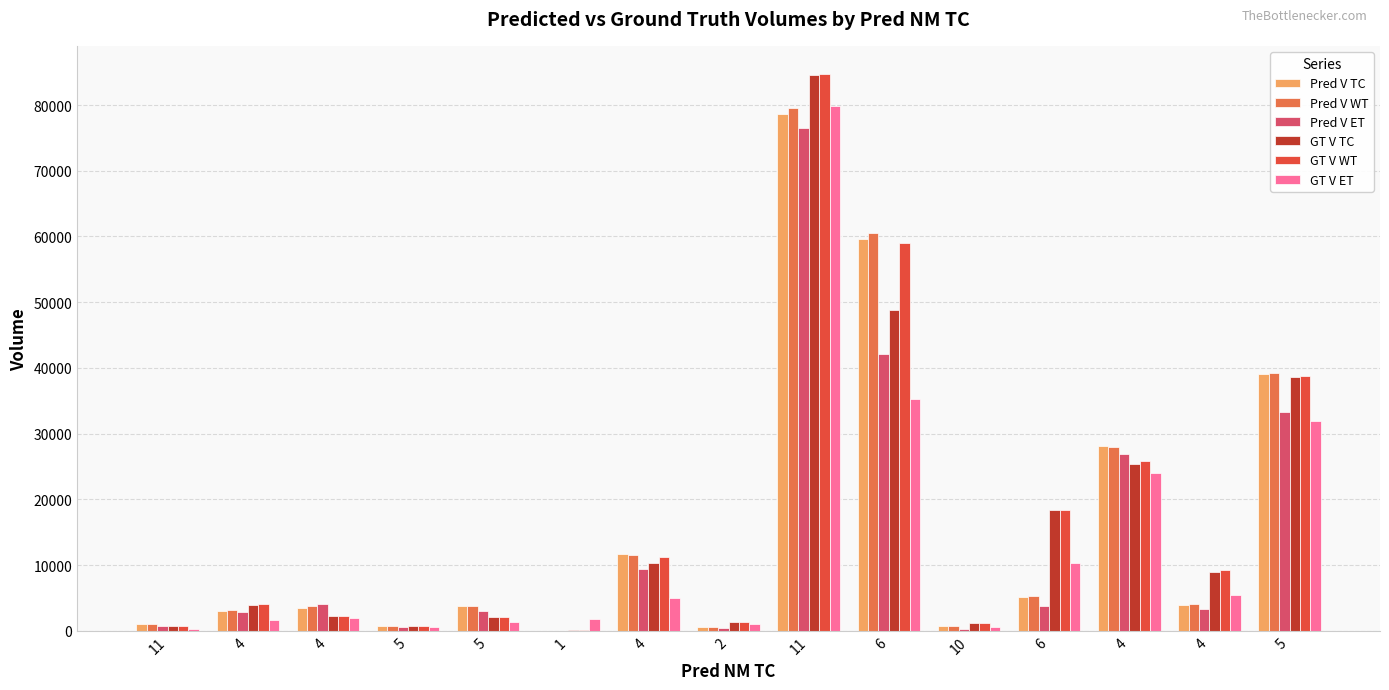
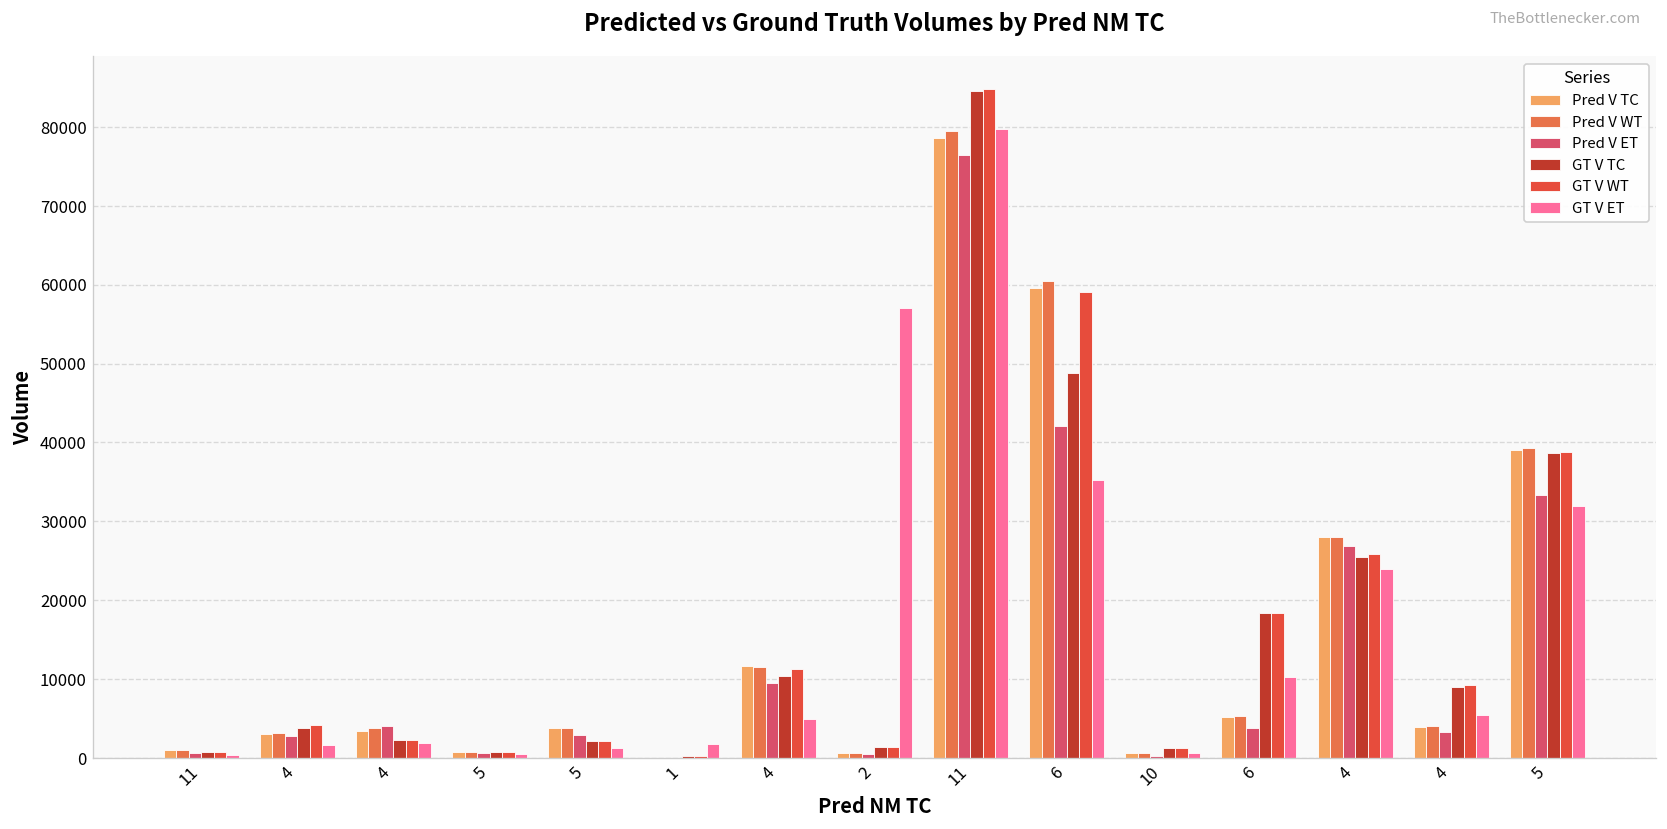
  {
    "GT V ET": {
      "1": 2000,
-     "2": 1000,
+     "2": 57000,
      "10": 1000
    }
  }
